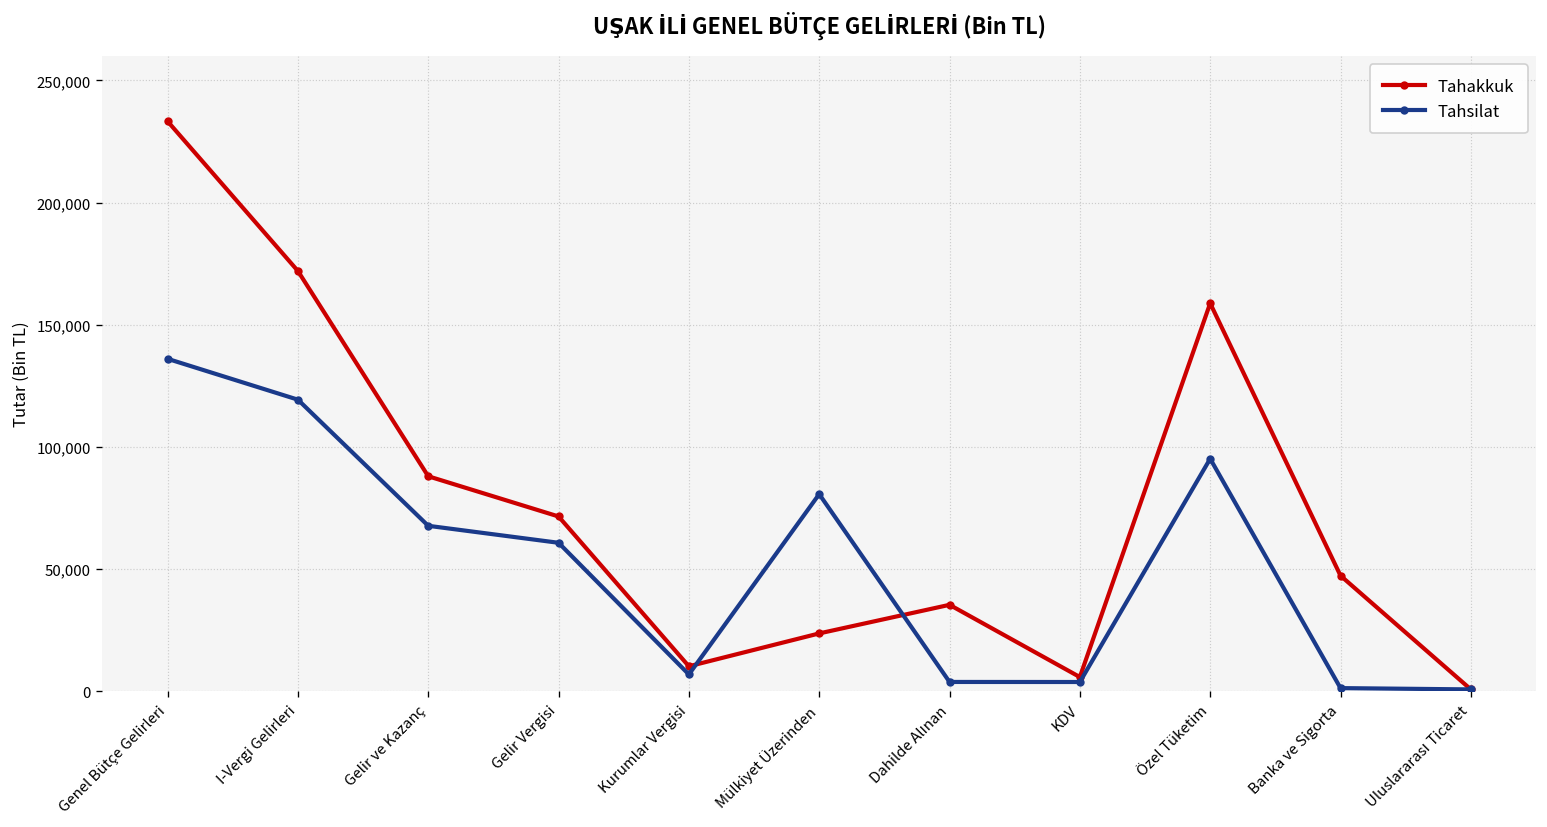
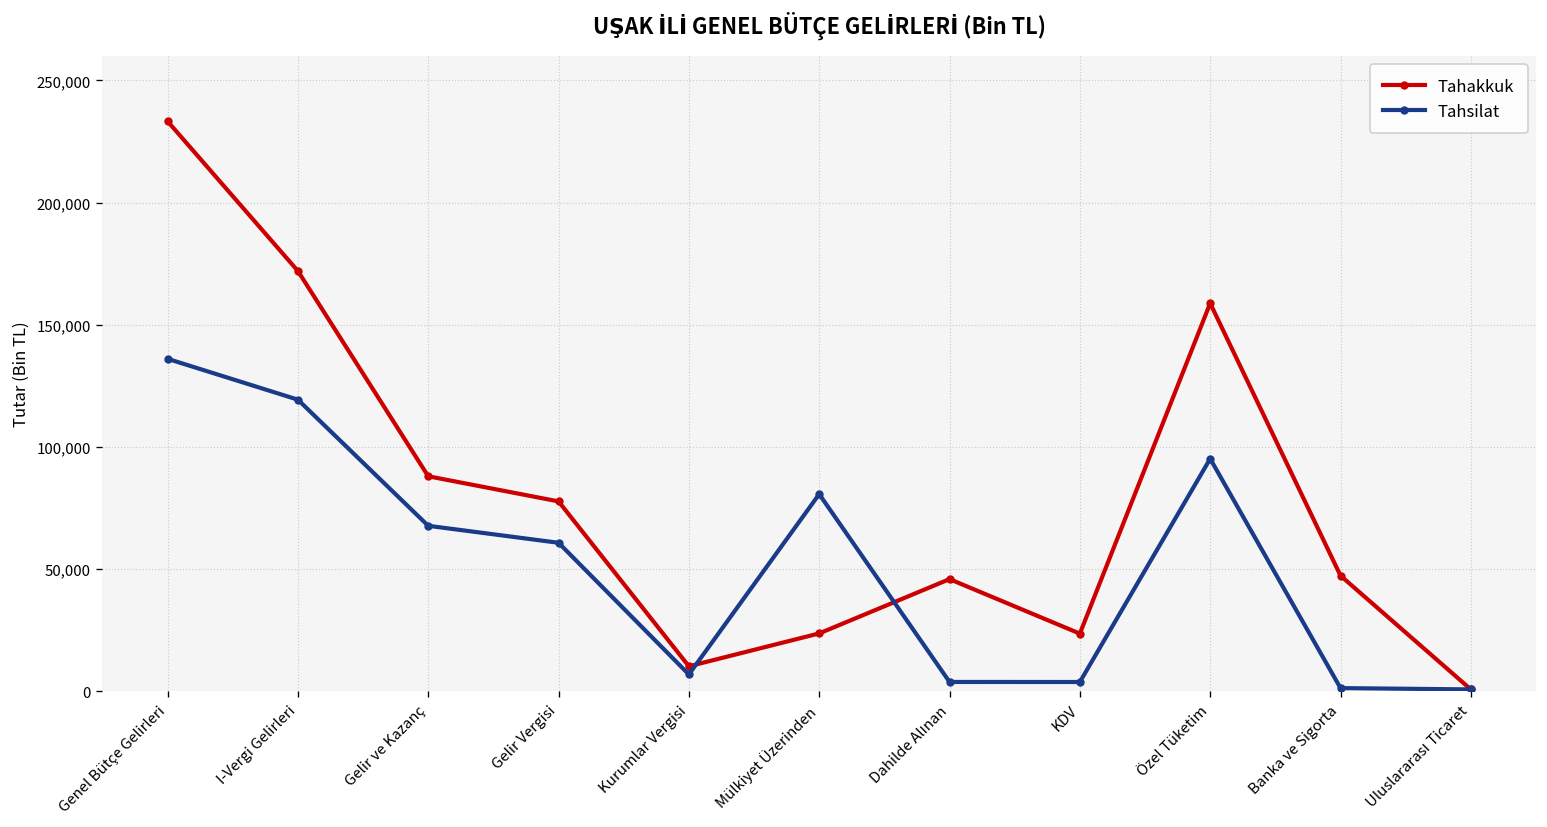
  {
    "Tahakkuk": {
      "Genel Bütçe Gelirleri": "233,000",
      "I-Vergi Gelirleri": "172,000",
      "Gelir ve Kazanç": "88,000",
-     "Gelir Vergisi": "72,000",
+     "Gelir Vergisi": "78,000",
      "Kurumlar Vergisi": "10,000",
      "Mülkiyet Üzerinden": "24,000",
-     "Dahilde Alınan": "35,000",
-     "KDV": "6,000",
+     "Dahilde Alınan": "46,000",
+     "KDV": "24,000",
      "Özel Tüketim": "159,000",
      "Banka ve Sigorta": "47,000"
    },
    "Tahsilat": {
      "Genel Bütçe Gelirleri": "136,000",
      "I-Vergi Gelirleri": "119,000",
      "Gelir ve Kazanç": "68,000",
      "Gelir Vergisi": "61,000",
      "Kurumlar Vergisi": "7,000",
      "Mülkiyet Üzerinden": "81,000",
      "Dahilde Alınan": "4,000",
      "KDV": "4,000",
      "Özel Tüketim": "95,000",
      "Banka ve Sigorta": "1,000"
    }
  }
